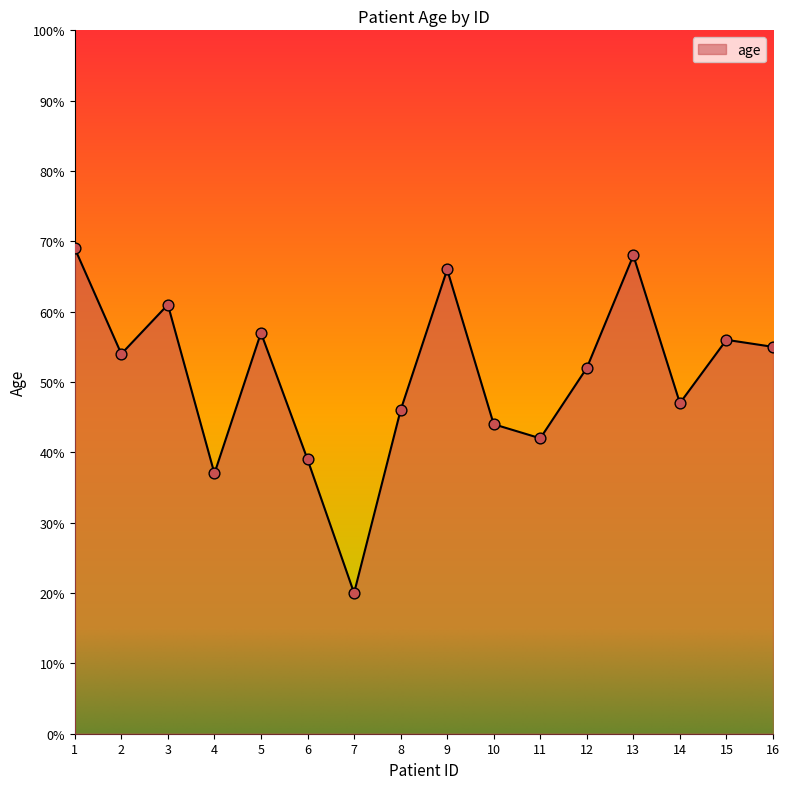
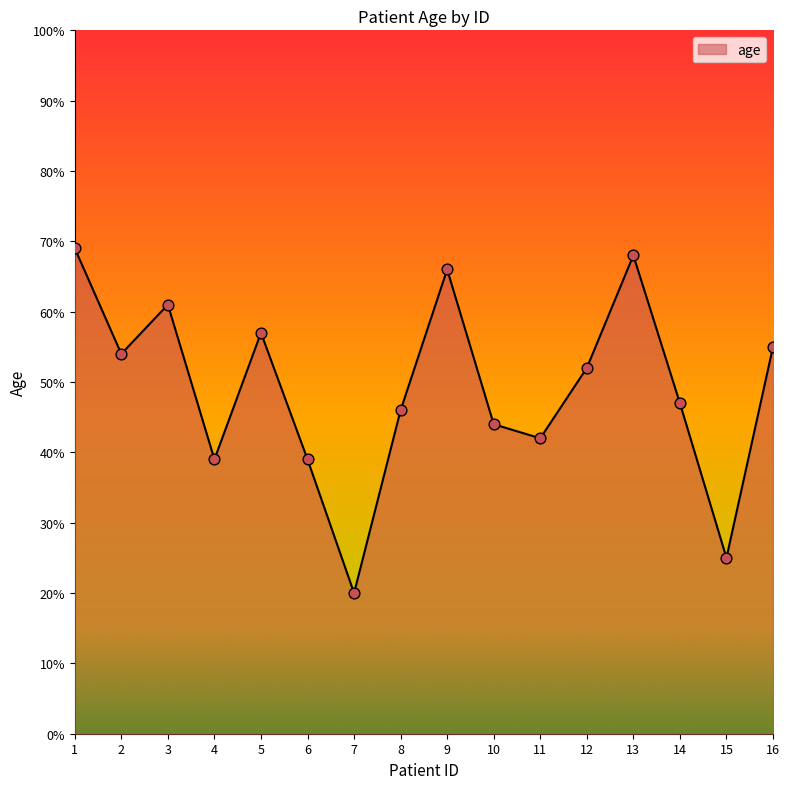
  {
    "1": "69%",
    "2": "54%",
    "3": "61%",
-   "4": "37%",
+   "4": "39%",
    "5": "57%",
    "6": "39%",
    "7": "20%",
    "8": "46%",
    "9": "66%",
    "10": "44%",
    "11": "42%",
    "12": "52%",
    "13": "68%",
    "14": "47%",
-   "15": "56%",
+   "15": "25%",
    "16": "55%"
  }
